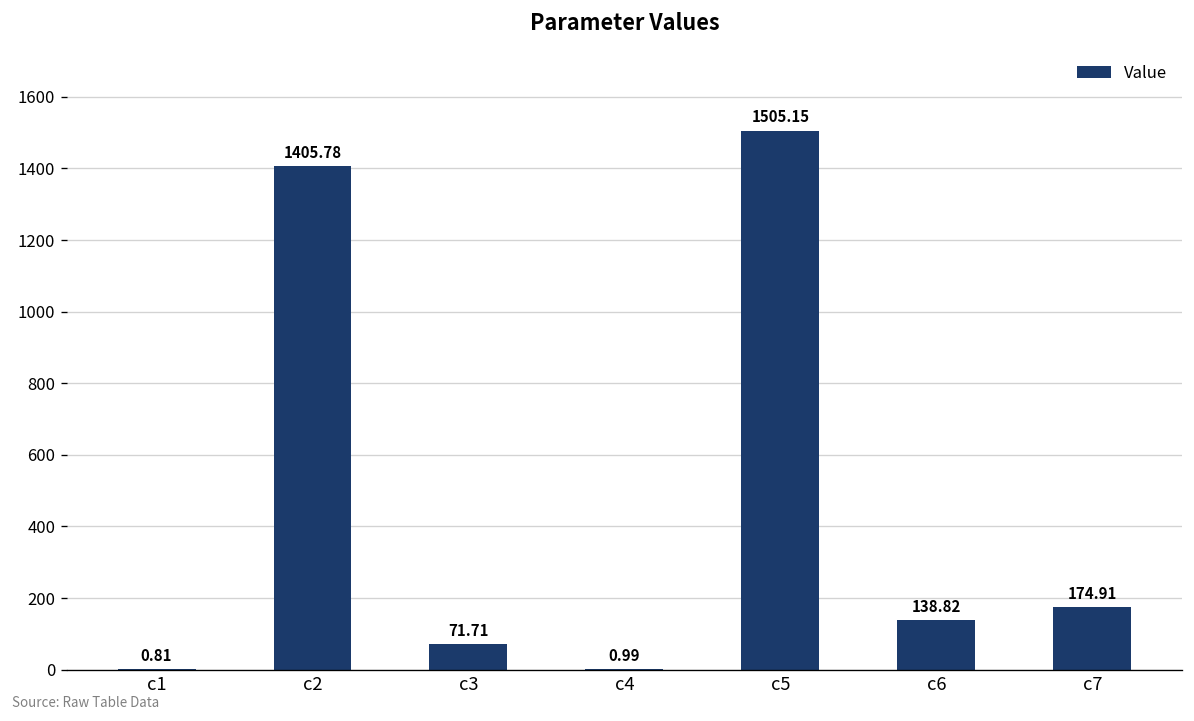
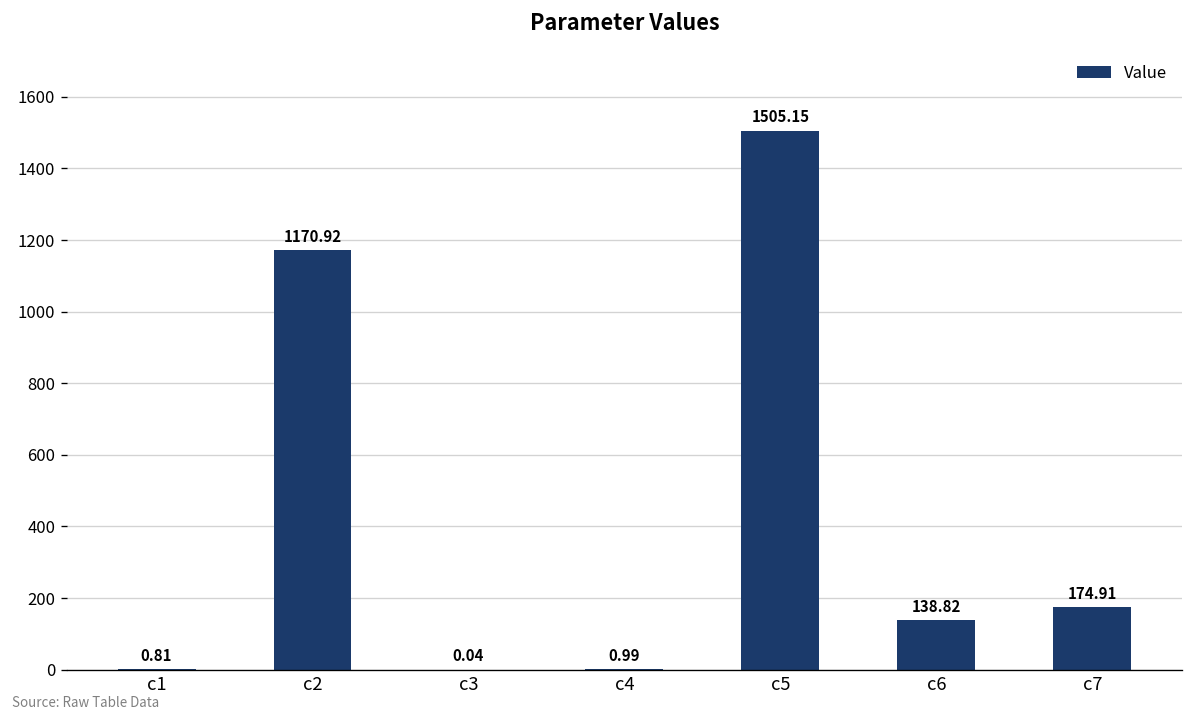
  {
    "c1": 0.81,
-   "c2": 1405.78,
-   "c3": 71.71,
+   "c2": 1170.92,
+   "c3": 0.04,
    "c4": 0.99,
    "c5": 1505.15,
    "c6": 138.82,
    "c7": 174.91
  }
